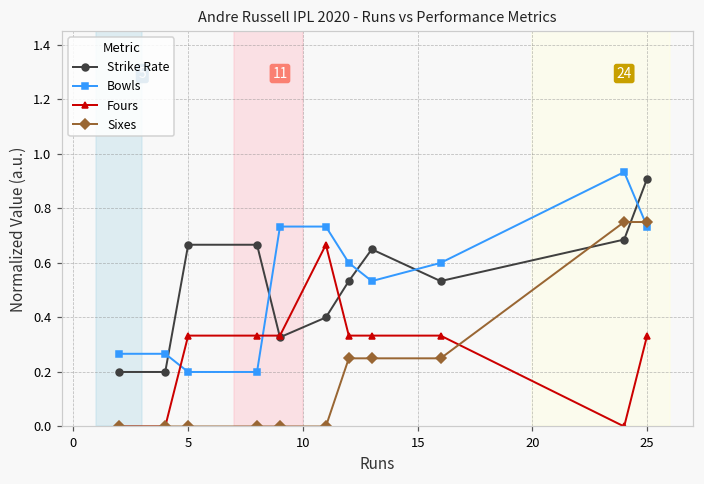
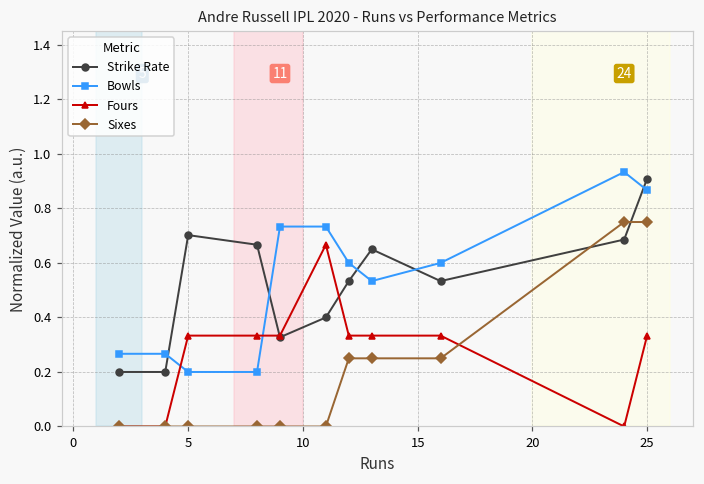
  {
    "Strike Rate": {
-     "5": 0.67,
+     "5": 0.70,
      "25": 0.91
    },
    "Bowls": {
      "5": 0.20,
-     "25": 0.73
+     "25": 0.87
    },
    "Fours": {
      "5": 0.33,
      "25": 0.33
    },
    "Sixes": {
      "5": 0.00,
      "25": 0.75
    }
  }
